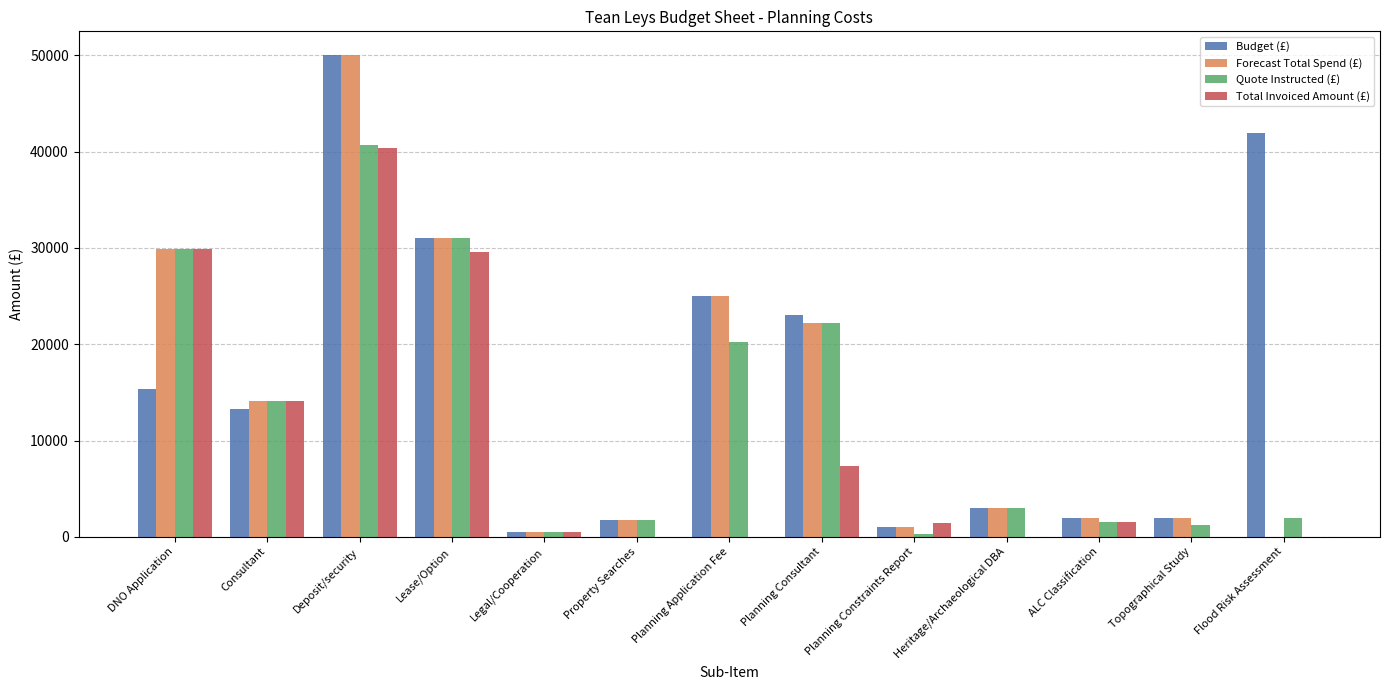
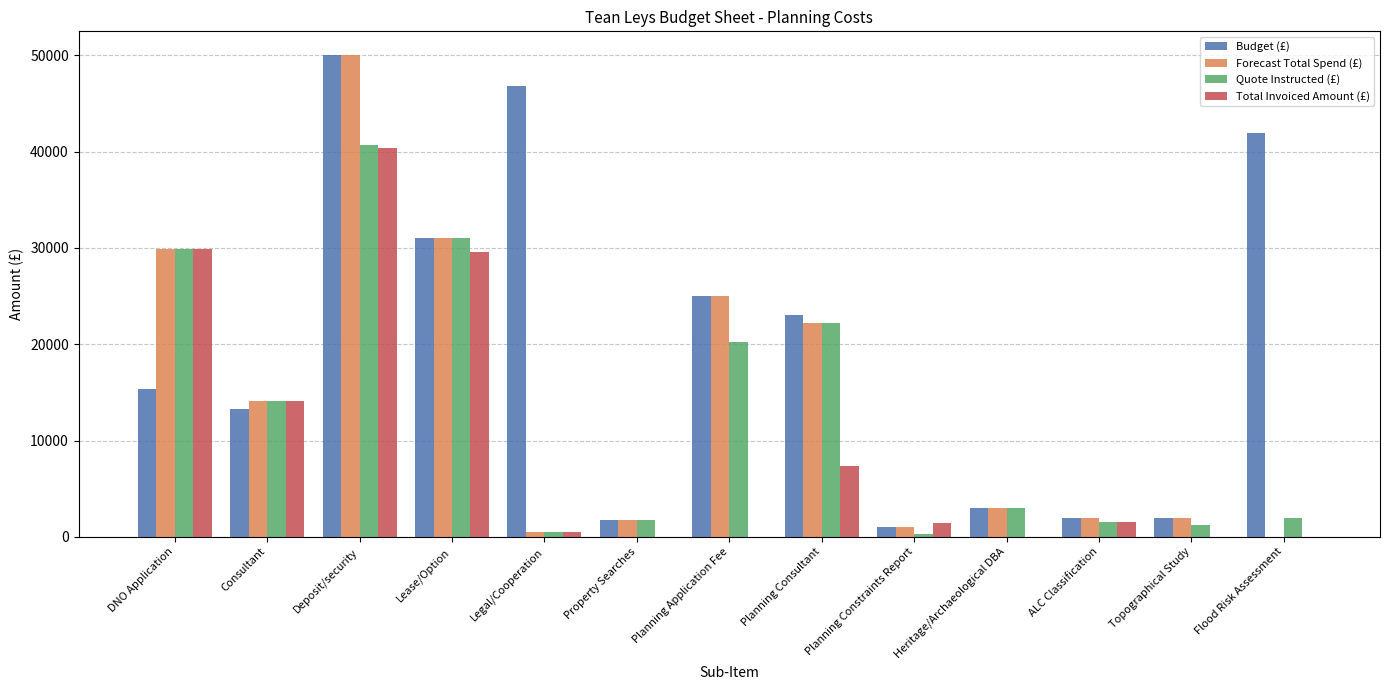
  {
    "Budget (£)": {
      "DNO Application": 15000,
      "Consultant": 13000,
      "Deposit/security": 50000,
      "Lease/Option": 31000,
-     "Legal/Cooperation": 1000,
+     "Legal/Cooperation": 47000,
      "Property Searches": 2000,
      "Planning Application Fee": 25000,
      "Planning Consultant": 23000,
      "Planning Constraints Report": 1000,
      "Heritage/Archaeological DBA": 3000,
      "ALC Classification": 2000,
      "Topographical Study": 2000,
      "Flood Risk Assessment": 42000
    },
    "Quote Instructed (£)": {
      "DNO Application": 30000,
      "Consultant": 14000,
      "Deposit/security": 41000,
      "Lease/Option": 31000,
      "Legal/Cooperation": 1000,
      "Property Searches": 2000,
      "Planning Application Fee": 20000,
      "Planning Consultant": 22000,
      "Planning Constraints Report": 0,
      "Heritage/Archaeological DBA": 3000,
      "ALC Classification": 2000,
      "Topographical Study": 1000,
      "Flood Risk Assessment": 2000
    }
  }
